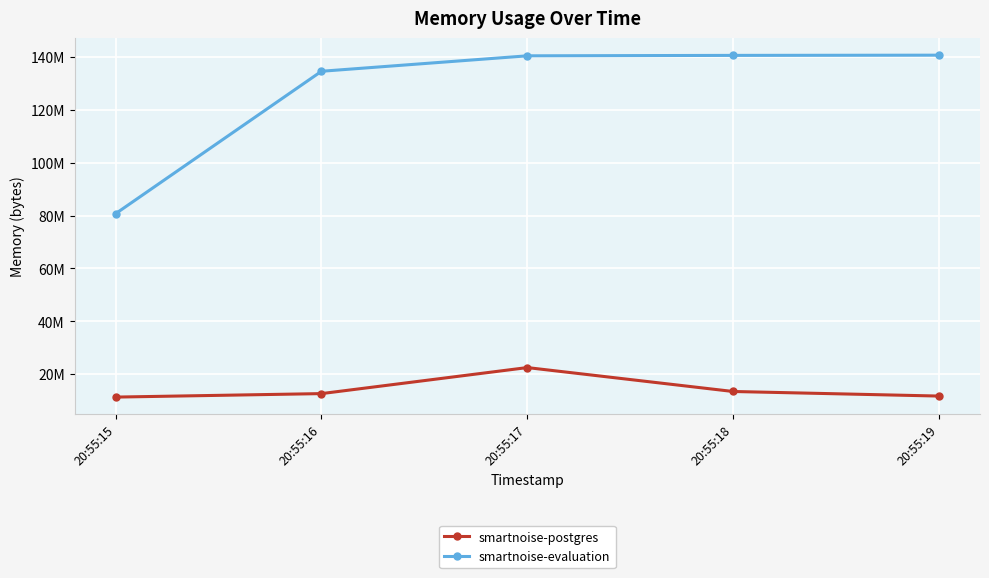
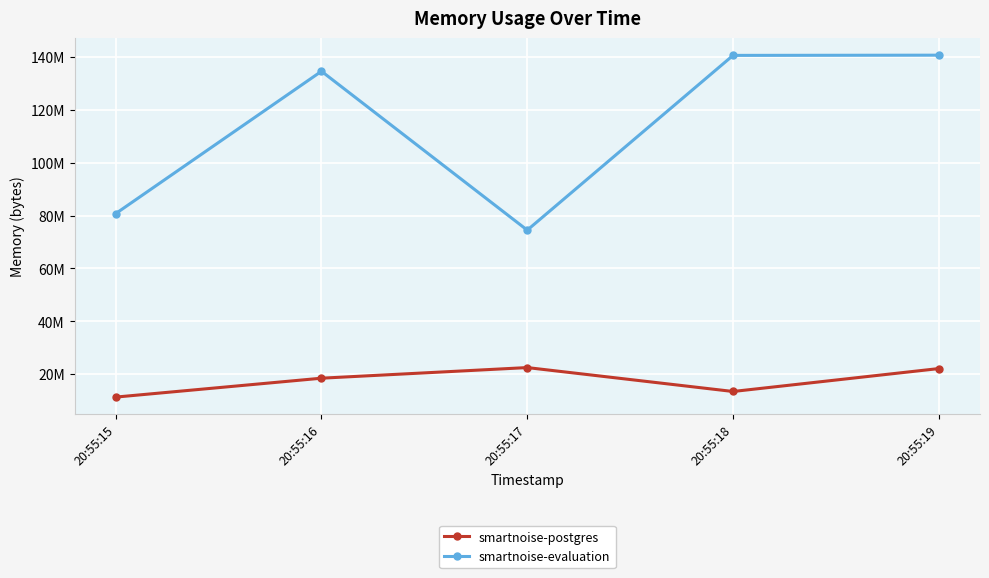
  {
    "smartnoise-postgres": {
      "20:55:15": 11000000,
-     "20:55:16": 13000000,
+     "20:55:16": 18000000,
      "20:55:17": 22000000,
      "20:55:18": 13000000,
-     "20:55:19": 12000000
+     "20:55:19": 22000000
    },
    "smartnoise-evaluation": {
      "20:55:15": 81000000,
      "20:55:16": 135000000,
-     "20:55:17": 140000000,
+     "20:55:17": 74000000,
      "20:55:18": 141000000,
      "20:55:19": 141000000
    }
  }
